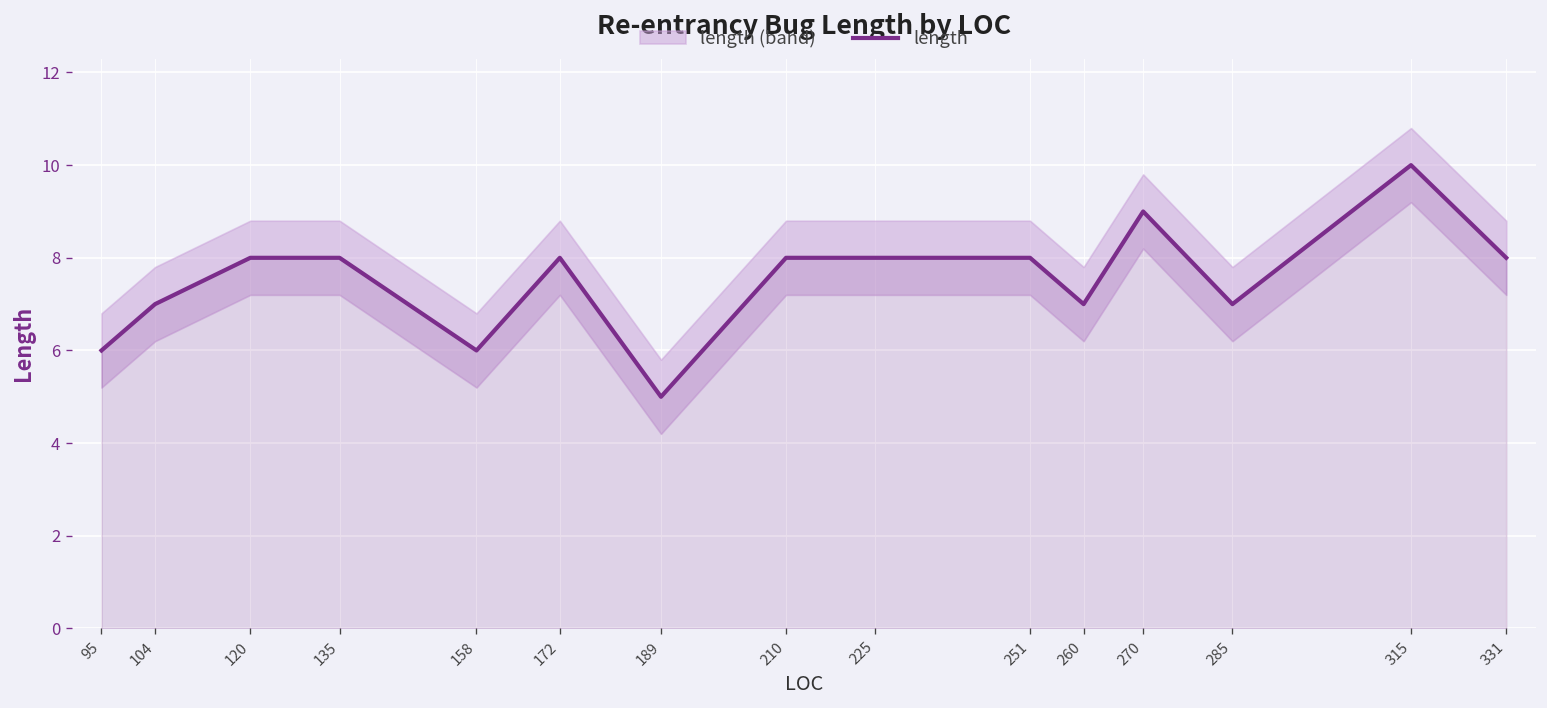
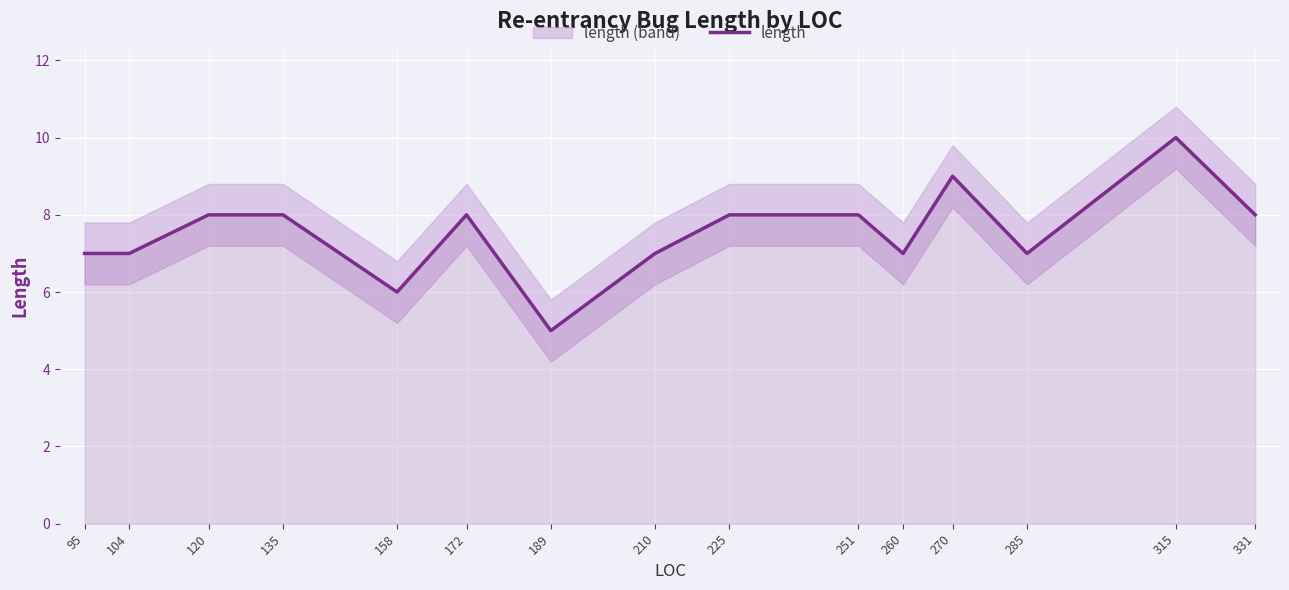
  {
    "length": {
-     "95": 6,
+     "95": 7,
      "104": 7,
      "120": 8,
      "135": 8,
      "158": 6,
      "172": 8,
      "189": 5,
-     "210": 8,
+     "210": 7,
      "225": 8,
      "251": 8,
      "260": 7,
      "270": 9,
      "285": 7,
      "315": 10,
      "331": 8
    }
  }
